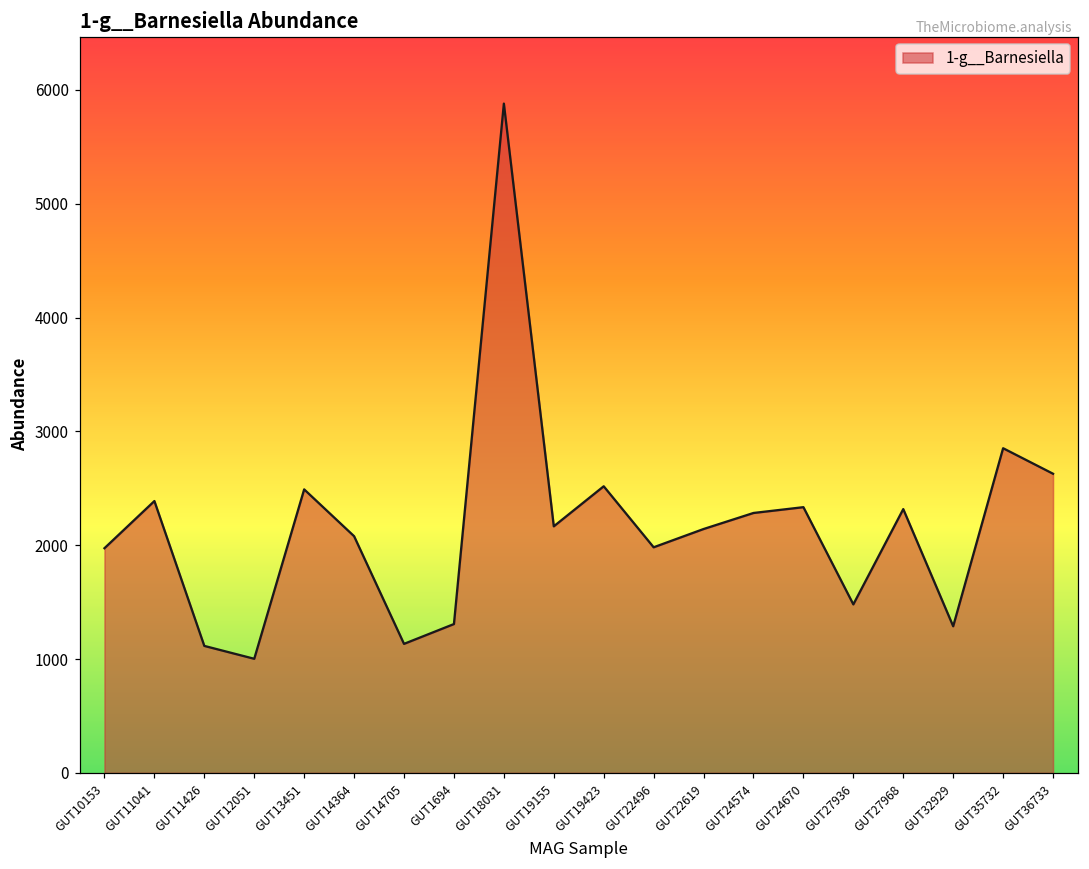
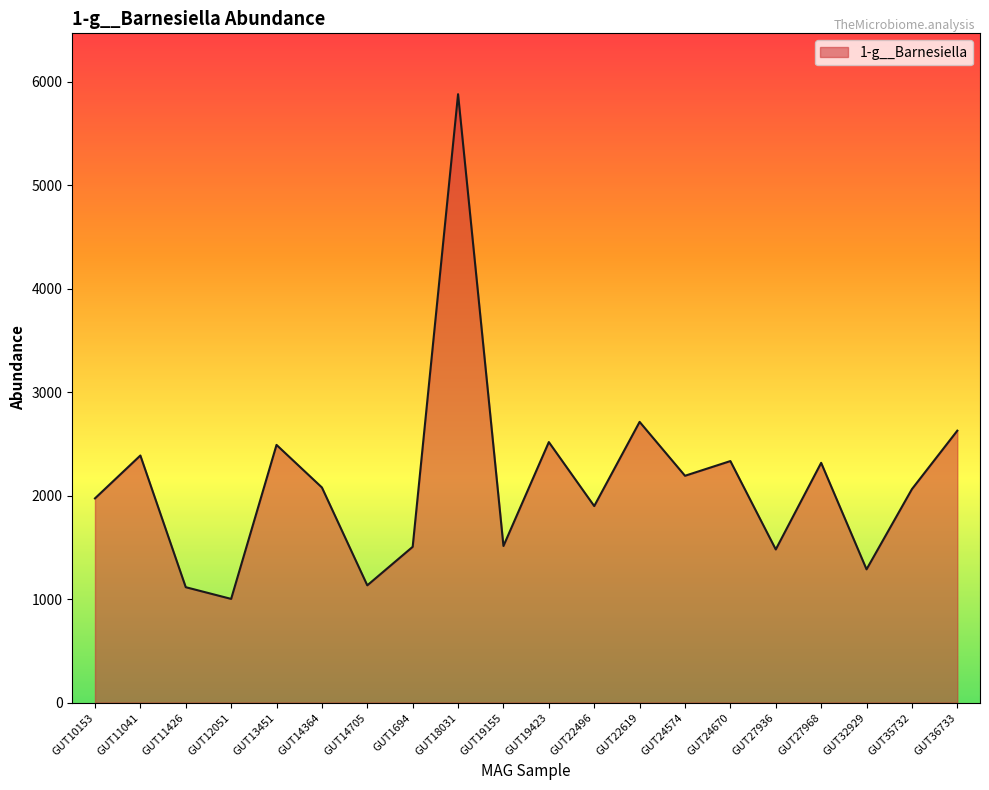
  {
    "GUT10153": 1970,
    "GUT11041": 2390,
    "GUT11426": 1120,
    "GUT12051": 1000,
    "GUT13451": 2490,
    "GUT14364": 2080,
    "GUT14705": 1130,
-   "GUT1694": 1310,
+   "GUT1694": 1510,
    "GUT18031": 5880,
-   "GUT19155": 2170,
+   "GUT19155": 1510,
    "GUT19423": 2520,
-   "GUT22496": 1980,
-   "GUT22619": 2140,
-   "GUT24574": 2280,
+   "GUT22496": 1900,
+   "GUT22619": 2710,
+   "GUT24574": 2190,
    "GUT24670": 2330,
    "GUT27936": 1480,
    "GUT27968": 2320,
    "GUT32929": 1290,
-   "GUT35732": 2850,
+   "GUT35732": 2060,
    "GUT36733": 2630
  }
